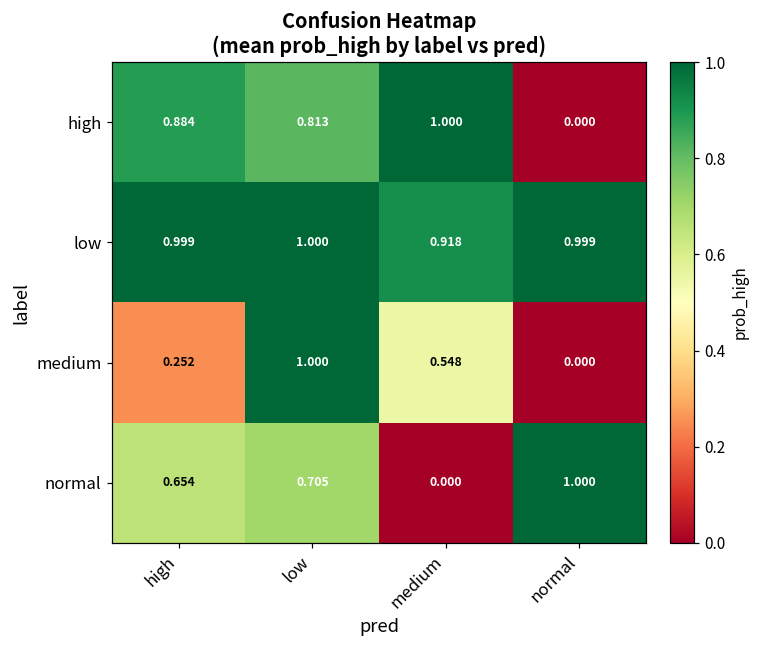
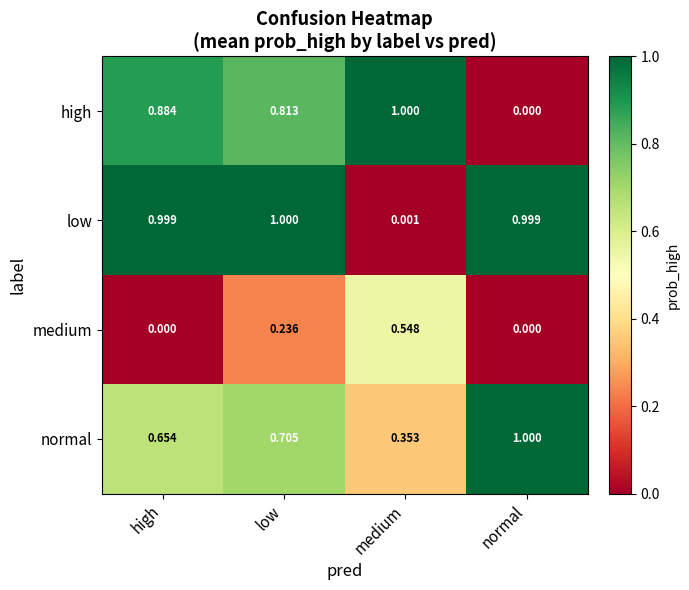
  {
    "high": {
      "high": 0.884,
      "low": 0.813,
      "medium": 1.000,
      "normal": 0.000
    },
    "low": {
      "high": 0.999,
      "low": 1.000,
-     "medium": 0.918,
+     "medium": 0.001,
      "normal": 0.999
    },
    "medium": {
-     "high": 0.252,
-     "low": 1.000,
+     "high": 0.000,
+     "low": 0.236,
      "medium": 0.548,
      "normal": 0.000
    },
    "normal": {
      "high": 0.654,
      "low": 0.705,
-     "medium": 0.000,
+     "medium": 0.353,
      "normal": 1.000
    }
  }
